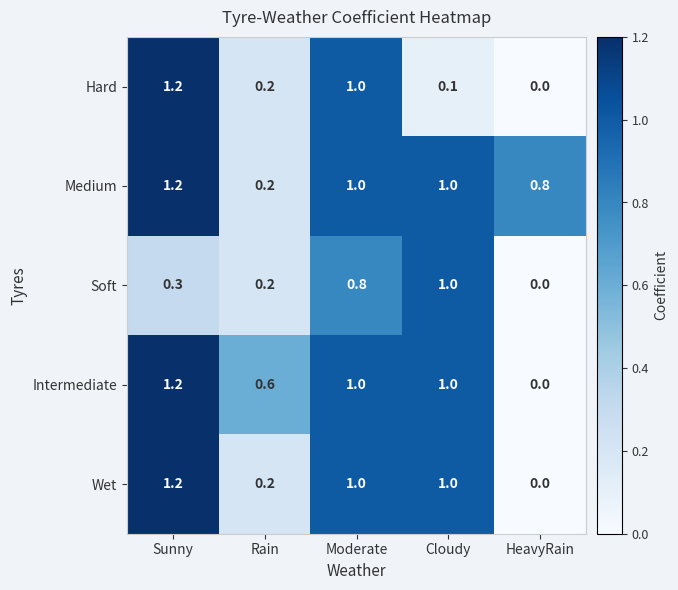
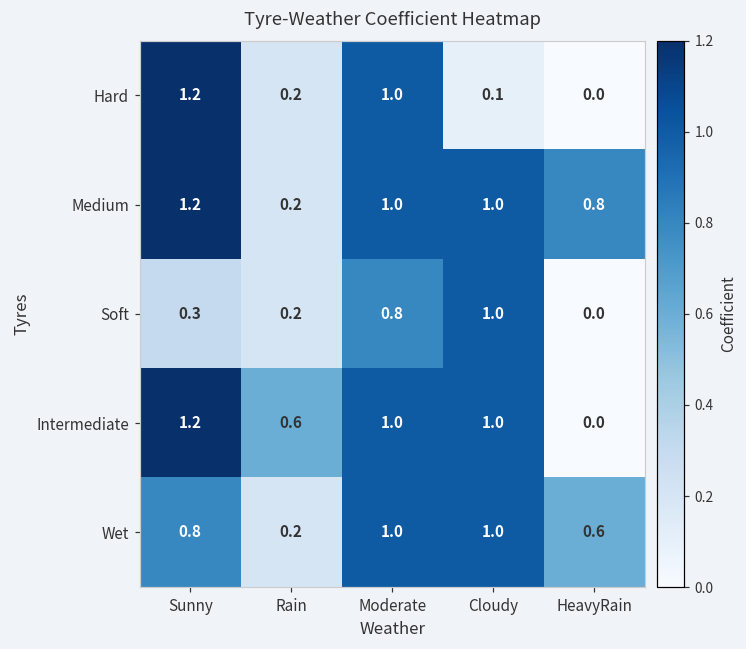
  {
    "Hard": {
      "Sunny": 1.2,
      "Rain": 0.2,
      "Moderate": 1.0,
      "Cloudy": 0.1,
      "HeavyRain": 0.0
    },
    "Medium": {
      "Sunny": 1.2,
      "Rain": 0.2,
      "Moderate": 1.0,
      "Cloudy": 1.0,
      "HeavyRain": 0.8
    },
    "Soft": {
      "Sunny": 0.3,
      "Rain": 0.2,
      "Moderate": 0.8,
      "Cloudy": 1.0,
      "HeavyRain": 0.0
    },
    "Intermediate": {
      "Sunny": 1.2,
      "Rain": 0.6,
      "Moderate": 1.0,
      "Cloudy": 1.0,
      "HeavyRain": 0.0
    },
    "Wet": {
-     "Sunny": 1.2,
+     "Sunny": 0.8,
      "Rain": 0.2,
      "Moderate": 1.0,
      "Cloudy": 1.0,
-     "HeavyRain": 0.0
+     "HeavyRain": 0.6
    }
  }
